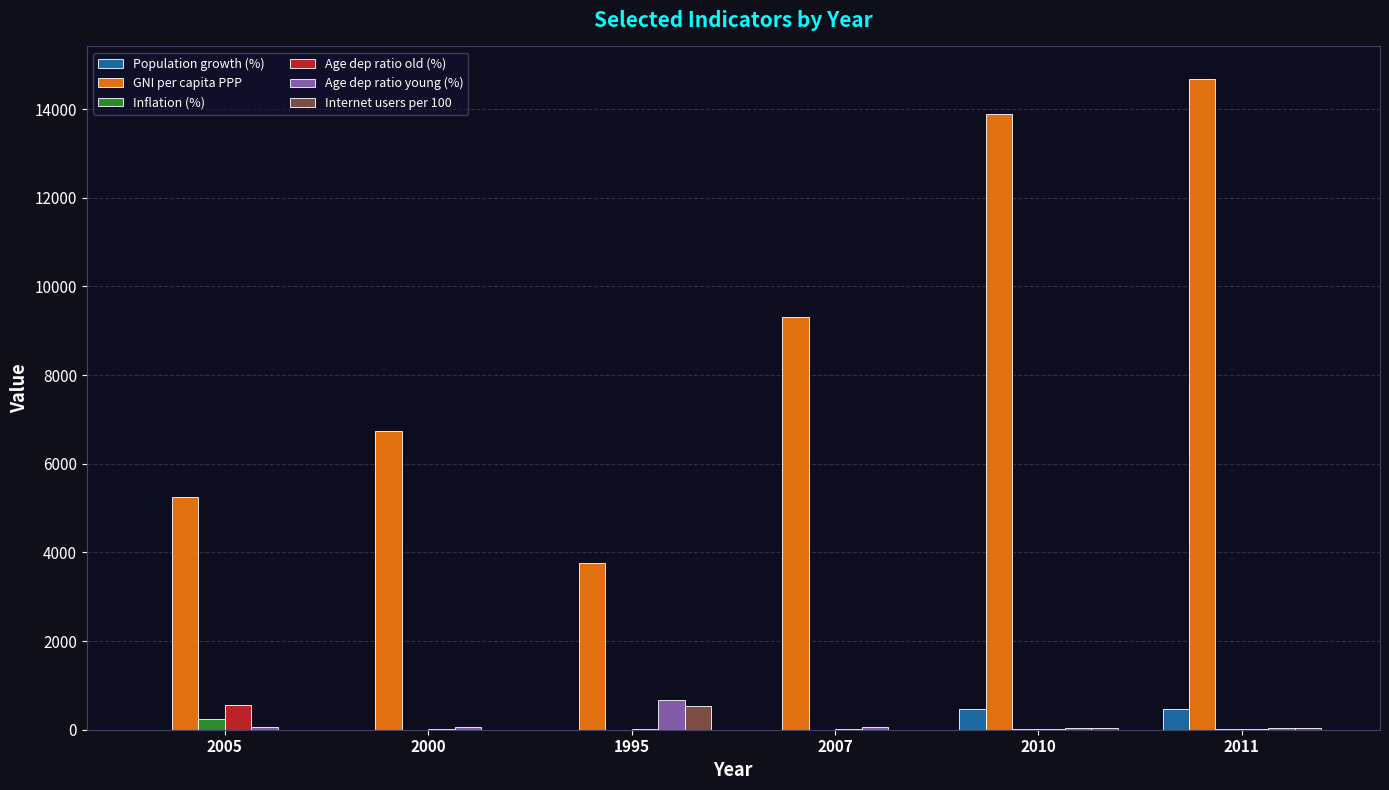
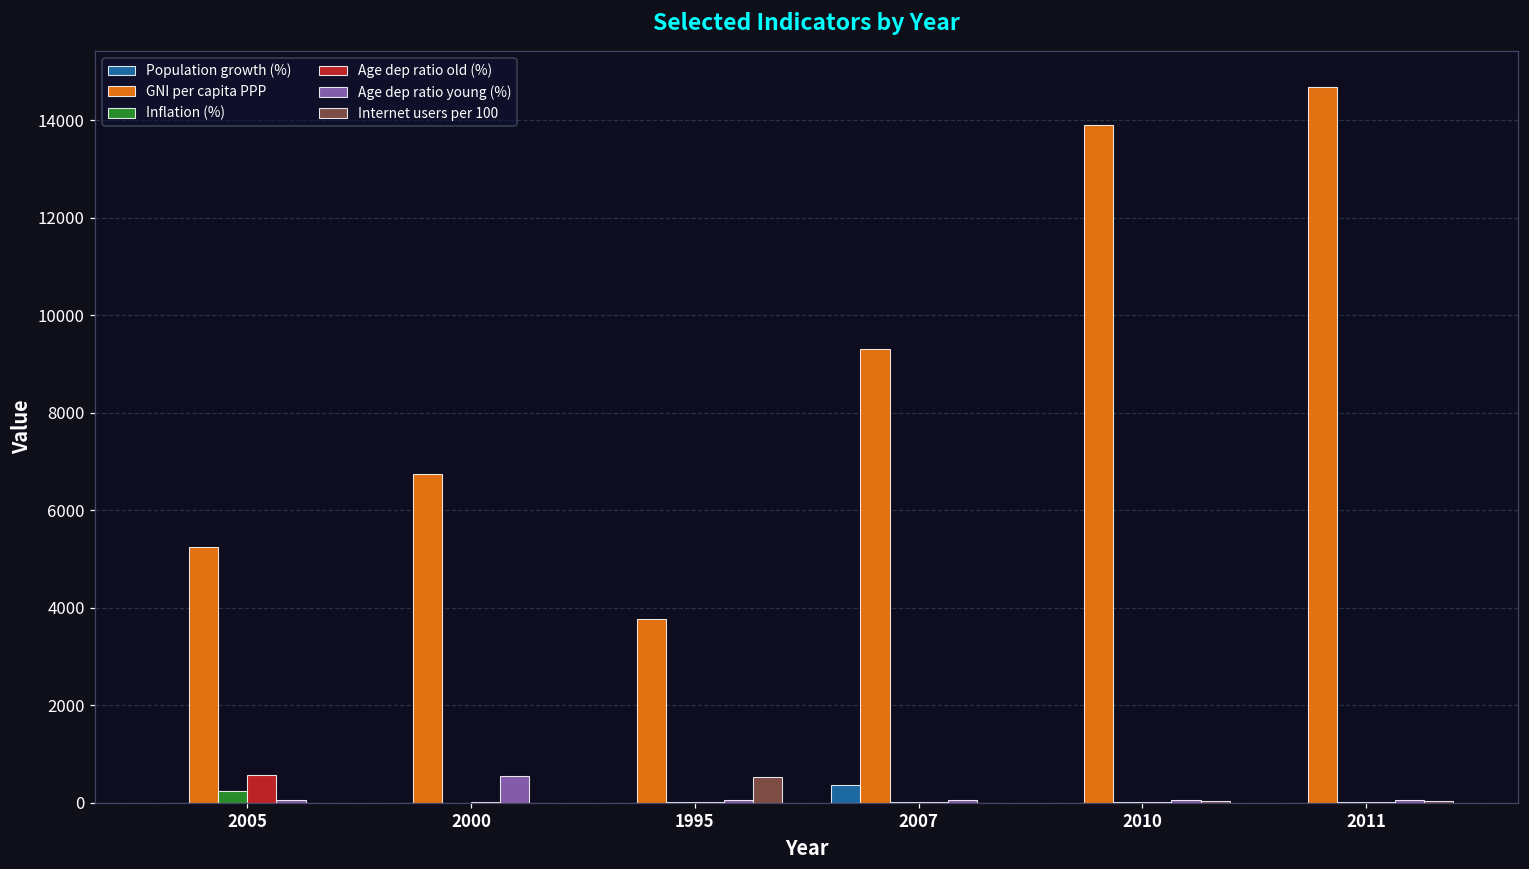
  {
    "Population growth (%)": {
-     "2007": 0,
-     "2010": 500,
-     "2011": 500
+     "2007": 400,
+     "2010": 0,
+     "2011": 0
    },
    "GNI per capita PPP": {
      "2005": 5200,
      "2000": 6800,
      "1995": 3800,
      "2007": 9300,
      "2010": 13900,
      "2011": 14700
    },
    "Inflation (%)": {
      "2005": 300
    },
    "Age dep ratio old (%)": {
      "2005": 600
    },
    "Age dep ratio young (%)": {
      "2005": 100,
-     "2000": 100,
-     "1995": 700
+     "2000": 600,
+     "1995": 100
    },
    "Internet users per 100": {
      "1995": 500
    }
  }
